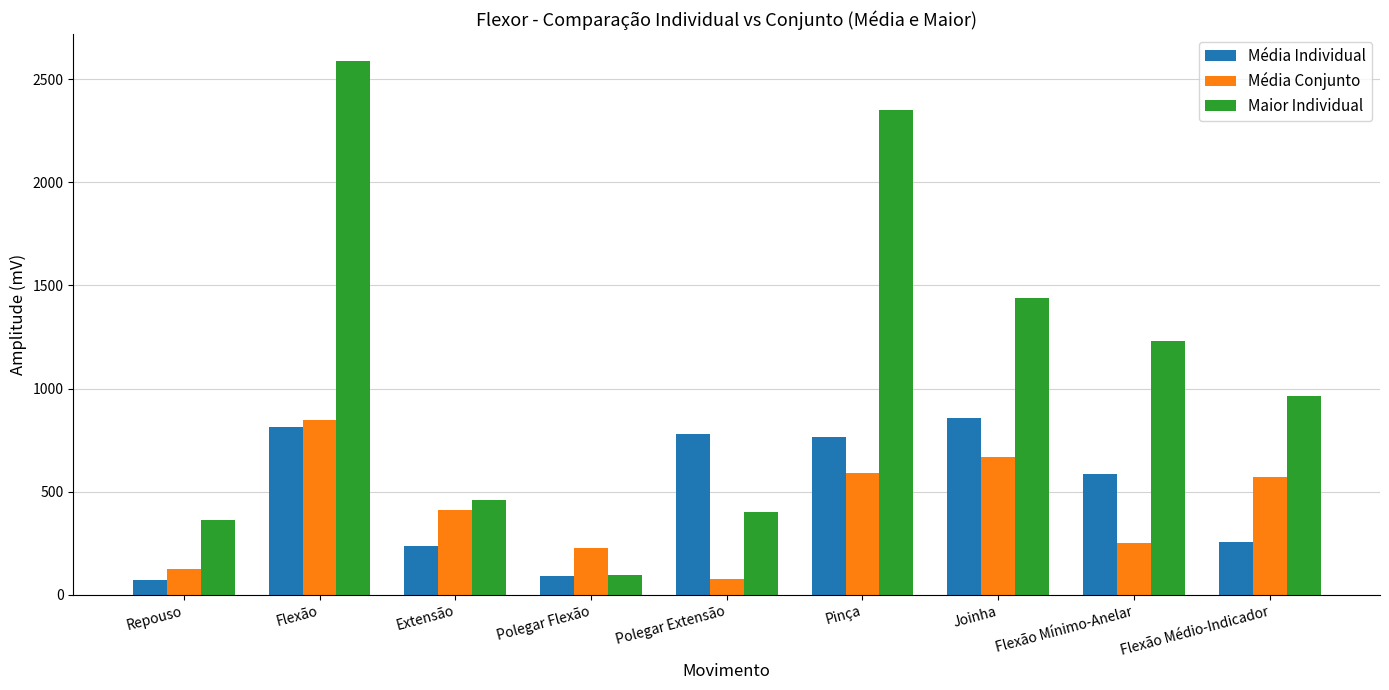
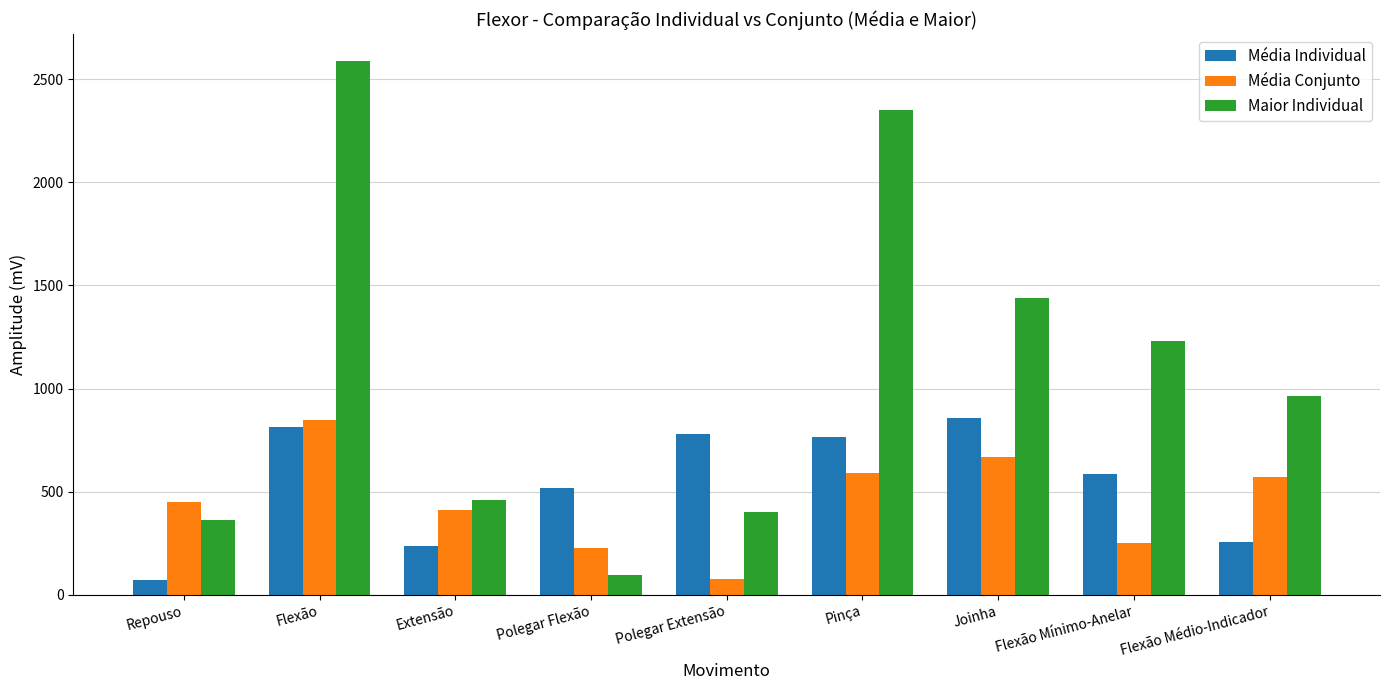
  {
    "Média Individual": {
      "Repouso": 70,
      "Flexão": 810,
      "Extensão": 240,
-     "Polegar Flexão": 90,
+     "Polegar Flexão": 520,
      "Polegar Extensão": 780,
      "Pinça": 760,
      "Joinha": 860,
      "Flexão Mínimo-Anelar": 590,
      "Flexão Médio-Indicador": 250
    },
    "Média Conjunto": {
-     "Repouso": 120,
+     "Repouso": 450,
      "Flexão": 840,
      "Extensão": 410,
      "Polegar Flexão": 230,
      "Polegar Extensão": 70,
      "Pinça": 590,
      "Joinha": 670,
      "Flexão Mínimo-Anelar": 250,
      "Flexão Médio-Indicador": 570
    },
    "Maior Individual": {
      "Repouso": 360,
      "Flexão": 2590,
      "Extensão": 460,
      "Polegar Flexão": 90,
      "Polegar Extensão": 400,
      "Pinça": 2350,
      "Joinha": 1440,
      "Flexão Mínimo-Anelar": 1230,
      "Flexão Médio-Indicador": 960
    }
  }
